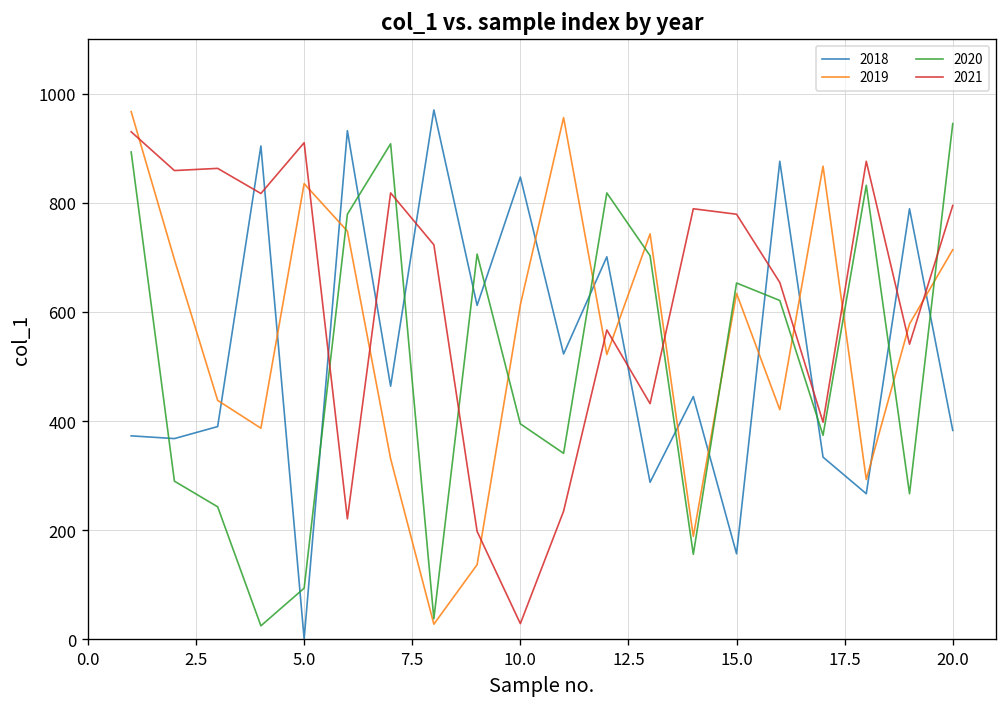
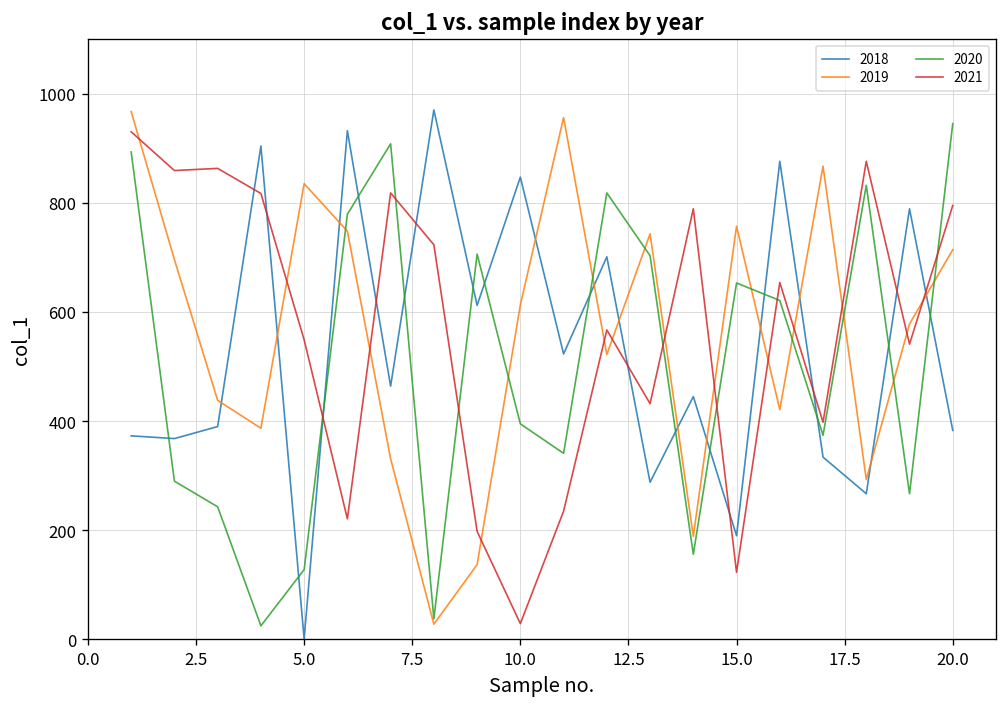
  {
    "2018": {
      "5.0": 0,
      "10.0": 850,
-     "15.0": 160,
+     "15.0": 190,
      "20.0": 380
    },
    "2019": {
      "5.0": 840,
      "10.0": 610,
-     "15.0": 630,
+     "15.0": 760,
      "20.0": 710
    },
    "2020": {
-     "5.0": 90,
+     "5.0": 130,
      "10.0": 400,
      "15.0": 650,
      "20.0": 950
    },
    "2021": {
-     "5.0": 910,
+     "5.0": 550,
      "10.0": 30,
-     "15.0": 780,
+     "15.0": 120,
      "20.0": 800
    }
  }
